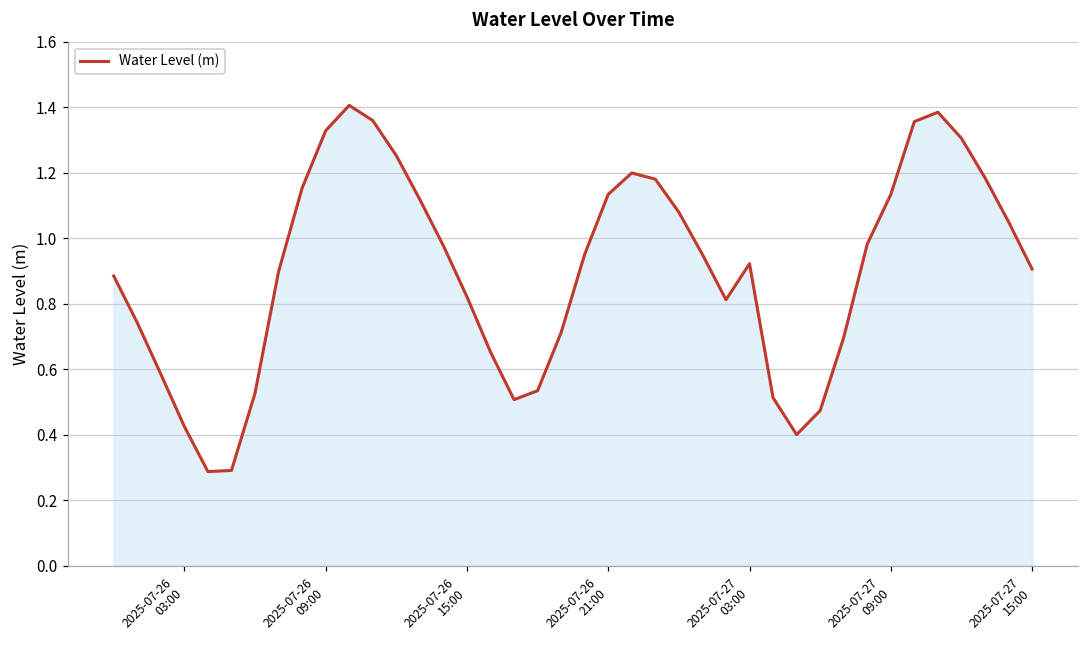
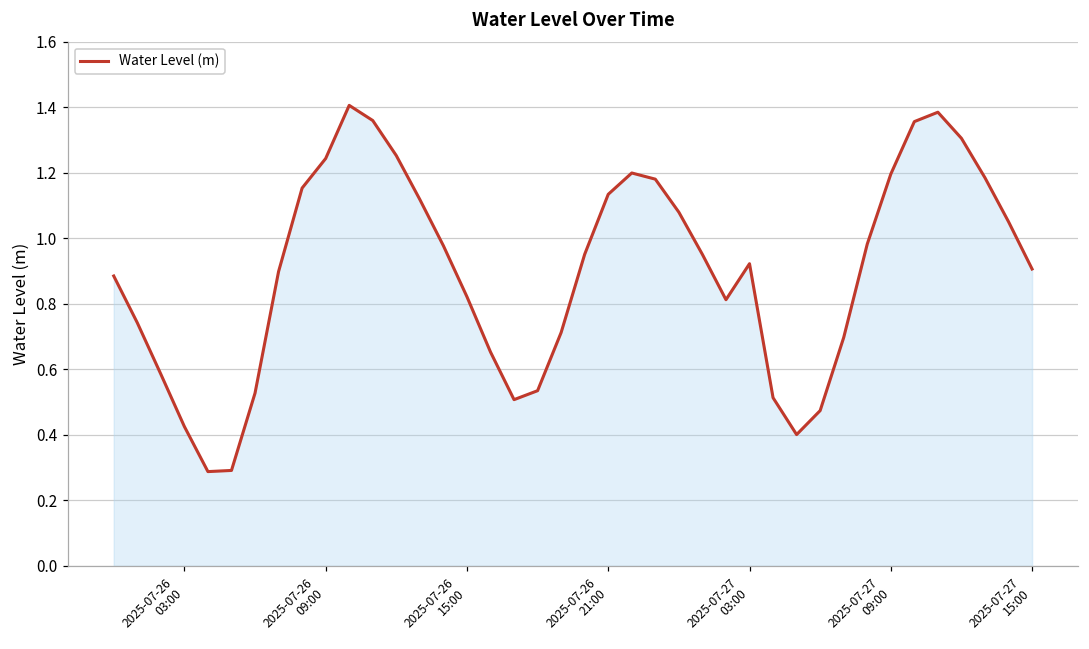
  {
    "2025-07-26 03:00": 0.43,
-   "2025-07-26 09:00": 1.33,
+   "2025-07-26 09:00": 1.24,
    "2025-07-26 15:00": 0.82,
    "2025-07-26 21:00": 1.13,
    "2025-07-27 03:00": 0.92,
-   "2025-07-27 09:00": 1.13,
+   "2025-07-27 09:00": 1.20,
    "2025-07-27 15:00": 0.91
  }
